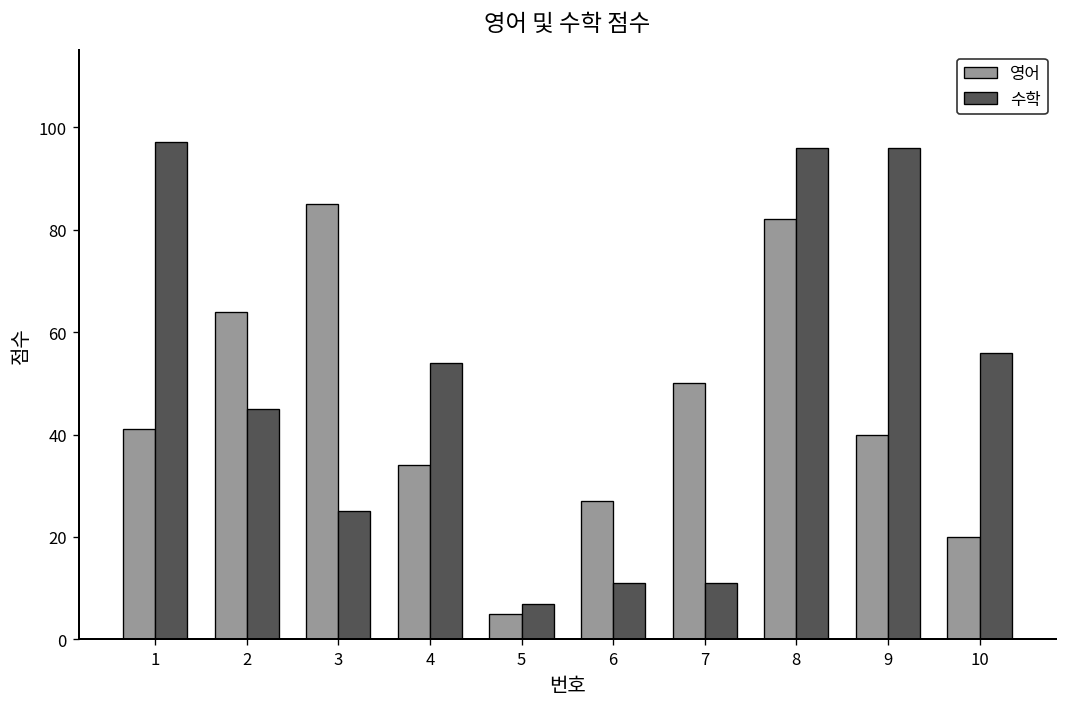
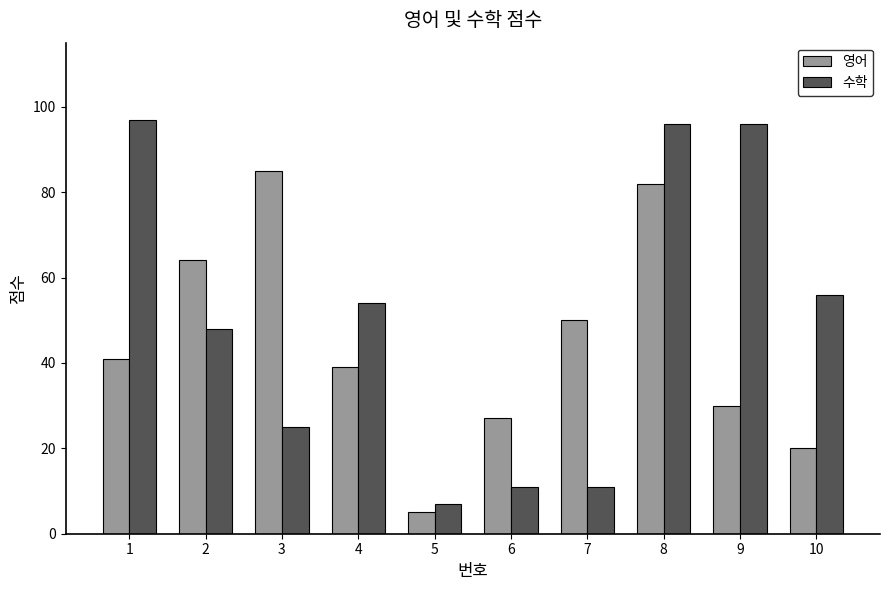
  {
    "영어": {
      "1": 41,
      "2": 64,
      "3": 85,
-     "4": 34,
+     "4": 39,
      "5": 5,
      "6": 27,
      "7": 50,
      "8": 82,
-     "9": 40,
+     "9": 30,
      "10": 20
    },
    "수학": {
      "1": 97,
-     "2": 45,
+     "2": 48,
      "3": 25,
      "4": 54,
      "5": 7,
      "6": 11,
      "7": 11,
      "8": 96,
      "9": 96,
      "10": 56
    }
  }
